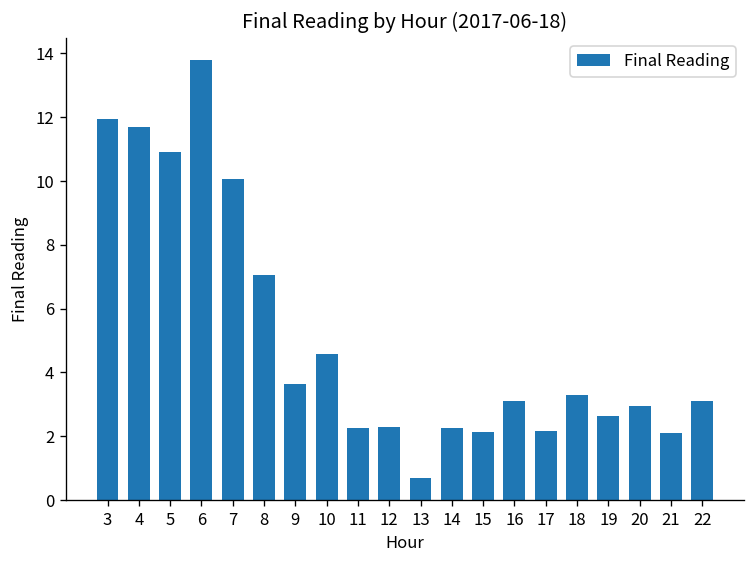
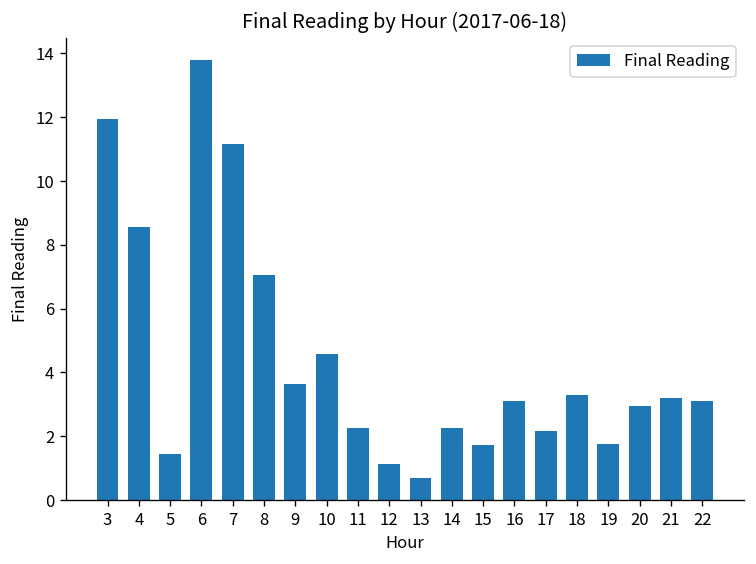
  {
    "3": 12.0,
-   "4": 11.7,
-   "5": 10.9,
+   "4": 8.6,
+   "5": 1.4,
    "6": 13.8,
-   "7": 10.1,
+   "7": 11.2,
    "8": 7.1,
    "9": 3.6,
    "10": 4.6,
    "11": 2.3,
-   "12": 2.3,
+   "12": 1.1,
    "13": 0.7,
    "14": 2.3,
-   "15": 2.1,
+   "15": 1.7,
    "16": 3.1,
    "17": 2.2,
    "18": 3.3,
-   "19": 2.6,
+   "19": 1.8,
    "20": 3.0,
-   "21": 2.1,
+   "21": 3.2,
    "22": 3.1
  }
